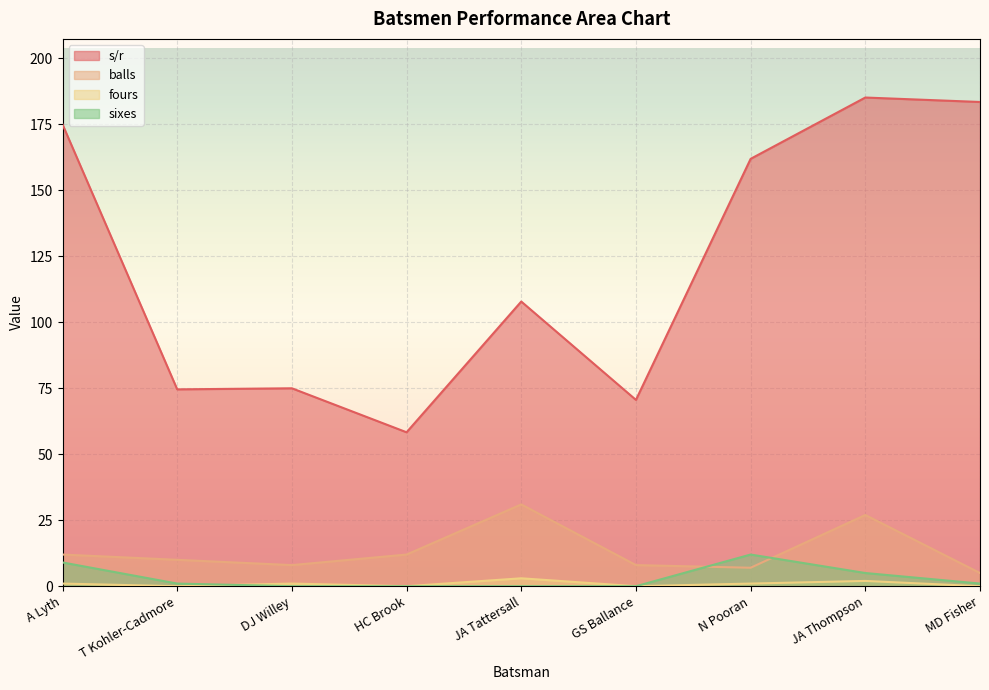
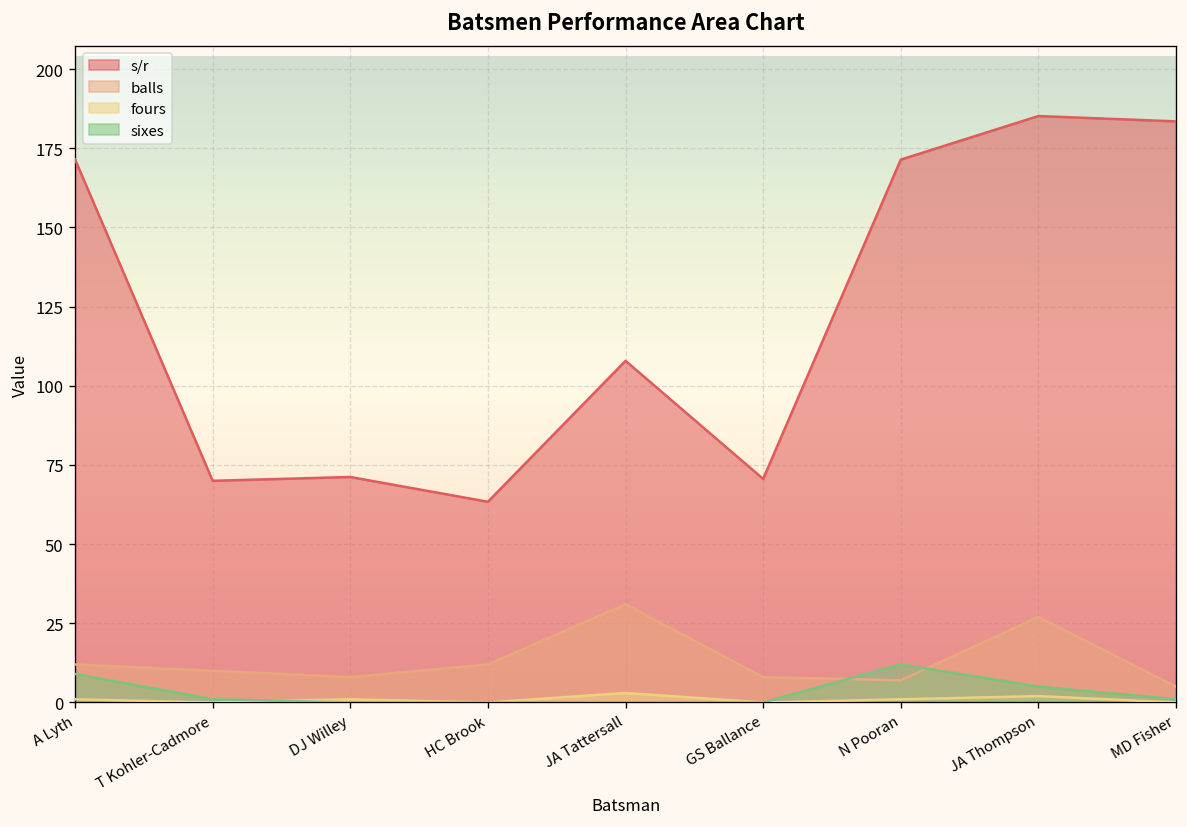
  {
    "s/r": {
-     "A Lyth": 175,
-     "T Kohler-Cadmore": 75,
-     "DJ Willey": 75,
-     "HC Brook": 58,
+     "A Lyth": 172,
+     "T Kohler-Cadmore": 70,
+     "DJ Willey": 71,
+     "HC Brook": 63,
      "JA Tattersall": 108,
      "GS Ballance": 71,
-     "N Pooran": 162,
+     "N Pooran": 171,
      "JA Thompson": 185,
      "MD Fisher": 184
    },
    "sixes": {
      "A Lyth": 9,
      "T Kohler-Cadmore": 1,
      "DJ Willey": 0,
      "JA Tattersall": 0,
      "N Pooran": 12,
      "JA Thompson": 5,
      "MD Fisher": 1
    }
  }
